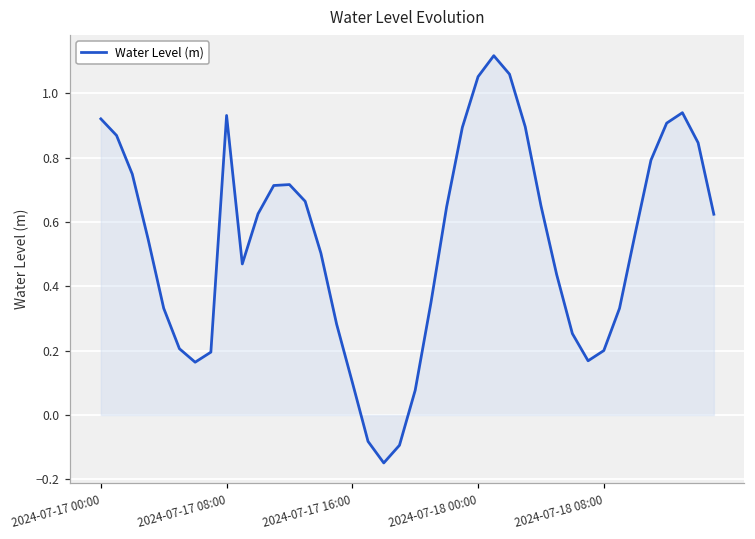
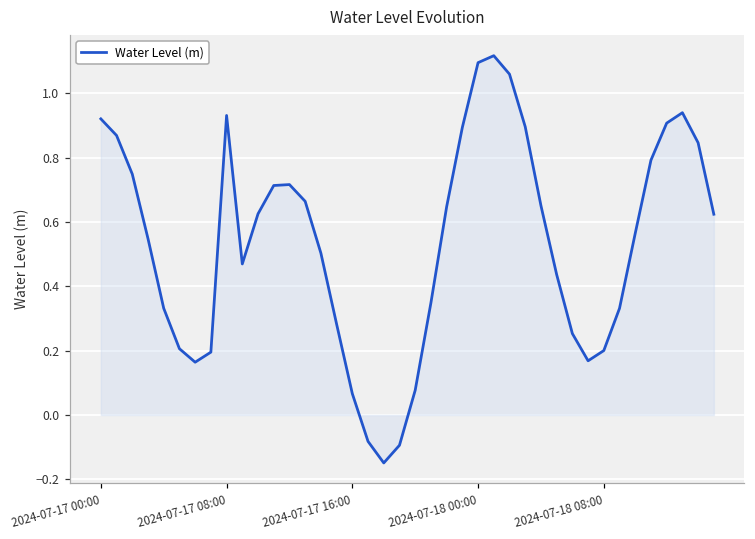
  {
    "Water Level (m)": {
-     "2024-07-17 16:00": 0.10,
-     "2024-07-18 00:00": 1.05
+     "2024-07-17 16:00": 0.07,
+     "2024-07-18 00:00": 1.10
    }
  }
